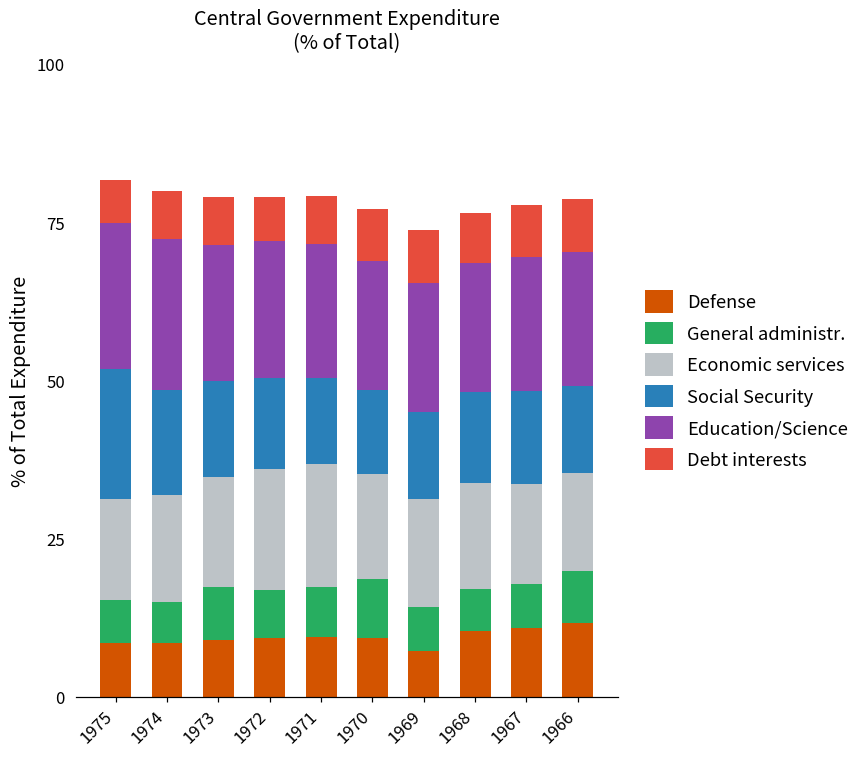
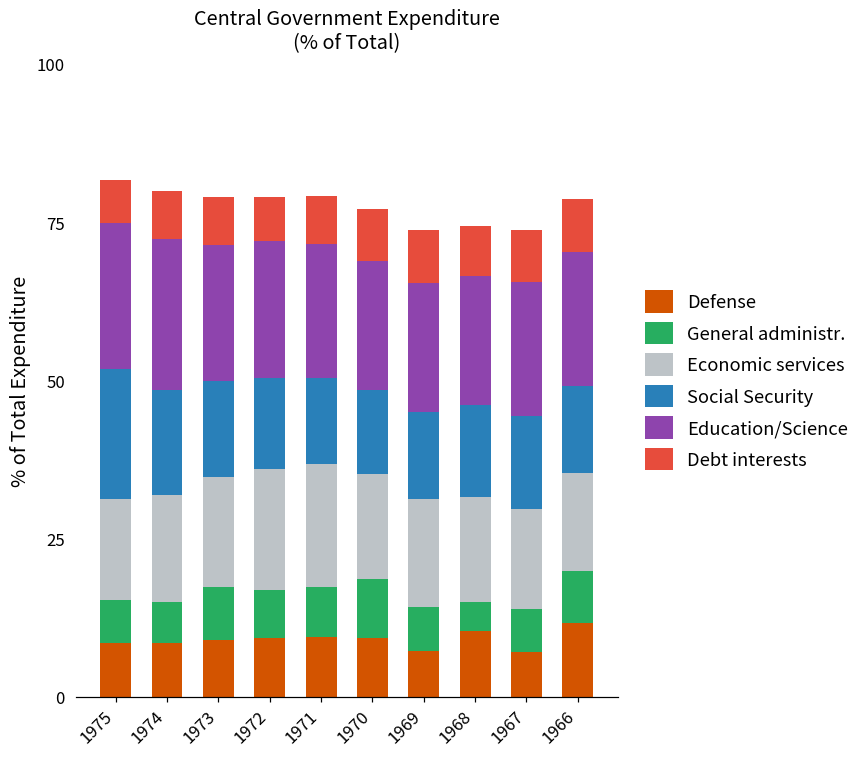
  {
    "Defense": {
      "1975": 9,
      "1974": 8,
      "1973": 9,
      "1972": 9,
      "1971": 9,
      "1970": 9,
      "1969": 7,
      "1968": 10,
-     "1967": 11,
+     "1967": 7,
      "1966": 12
    },
    "General administr.": {
      "1975": 7,
      "1974": 7,
      "1973": 8,
      "1972": 8,
      "1971": 8,
      "1970": 9,
      "1969": 7,
-     "1968": 7,
+     "1968": 5,
      "1967": 7,
      "1966": 8
    },
    "Economic services": {
      "1975": 16,
      "1974": 17,
      "1973": 17,
      "1972": 19,
      "1971": 19,
      "1970": 17,
      "1969": 17,
      "1968": 17,
      "1967": 16,
      "1966": 16
    },
    "Social Security": {
      "1975": 21,
      "1974": 17,
      "1973": 15,
      "1972": 14,
      "1971": 14,
      "1970": 13,
      "1969": 14,
      "1968": 15,
      "1967": 15,
      "1966": 14
    },
    "Education/Science": {
      "1975": 23,
      "1974": 24,
      "1973": 22,
      "1972": 22,
      "1971": 21,
      "1970": 21,
      "1969": 21,
      "1968": 20,
      "1967": 21,
      "1966": 21
    },
    "Debt interests": {
      "1975": 7,
      "1974": 8,
      "1973": 8,
      "1972": 7,
      "1971": 8,
      "1970": 8,
      "1969": 8,
      "1968": 8,
      "1967": 8,
      "1966": 8
    }
  }
